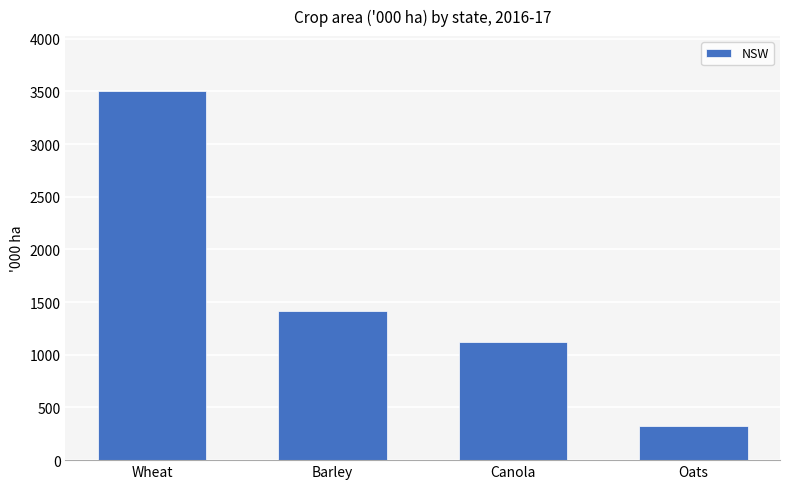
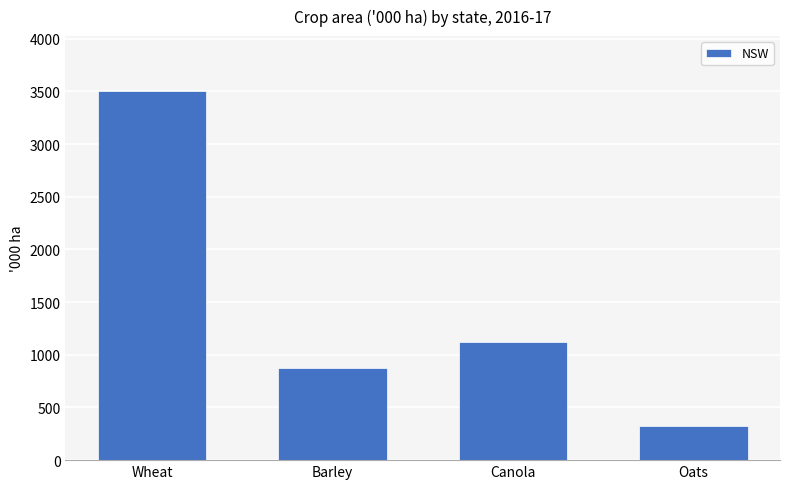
  {
    "Wheat": 3500,
-   "Barley": 1420,
+   "Barley": 870,
    "Canola": 1120,
    "Oats": 320
  }
